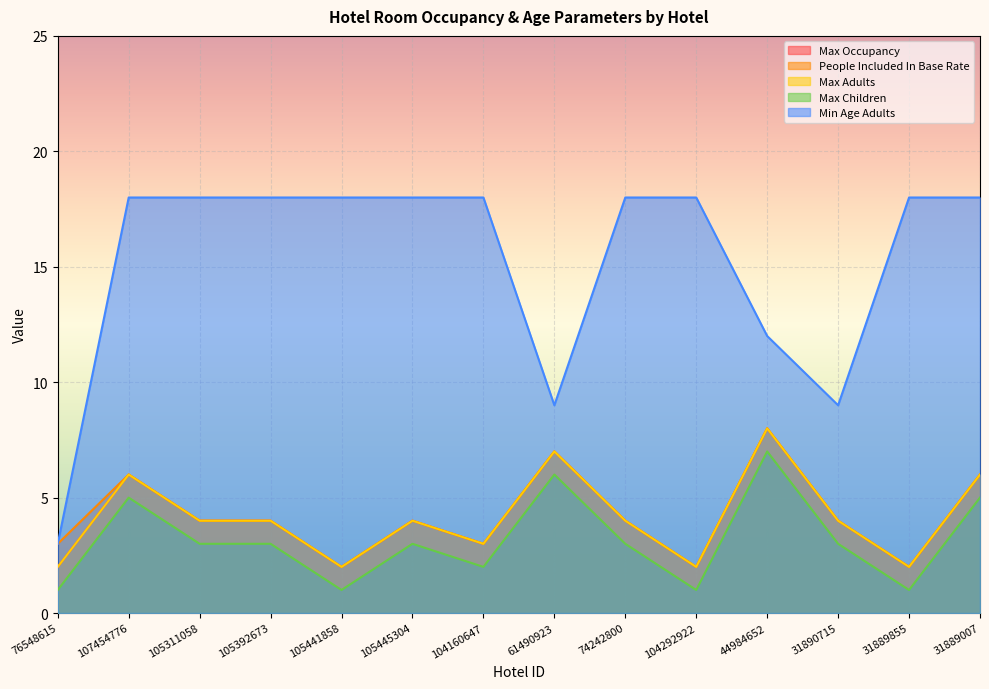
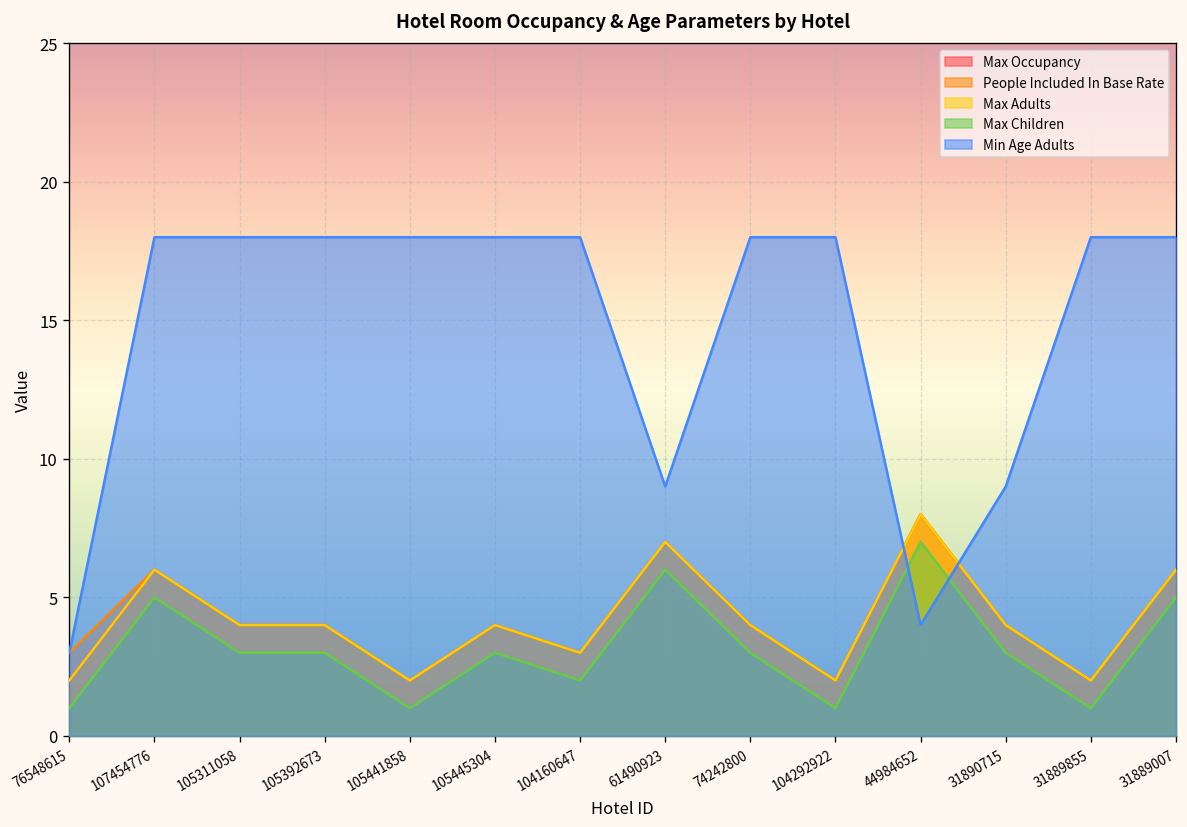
  {
    "Max Children": {
      "76548615": 1,
      "107454776": 5,
      "105311058": 3,
      "105392673": 3,
      "105441858": 1,
      "105445304": 3,
      "104160647": 2,
      "61490923": 6,
      "74242800": 3,
      "104292922": 1,
      "44984652": 7,
      "31890715": 3,
      "31889855": 1,
      "31889007": 5
    },
    "Min Age Adults": {
      "107454776": 18,
      "105311058": 18,
      "105392673": 18,
      "105441858": 18,
      "105445304": 18,
      "104160647": 18,
      "61490923": 9,
      "74242800": 18,
      "104292922": 18,
-     "44984652": 12,
+     "44984652": 4,
      "31890715": 9,
      "31889855": 18,
      "31889007": 18
    }
  }
